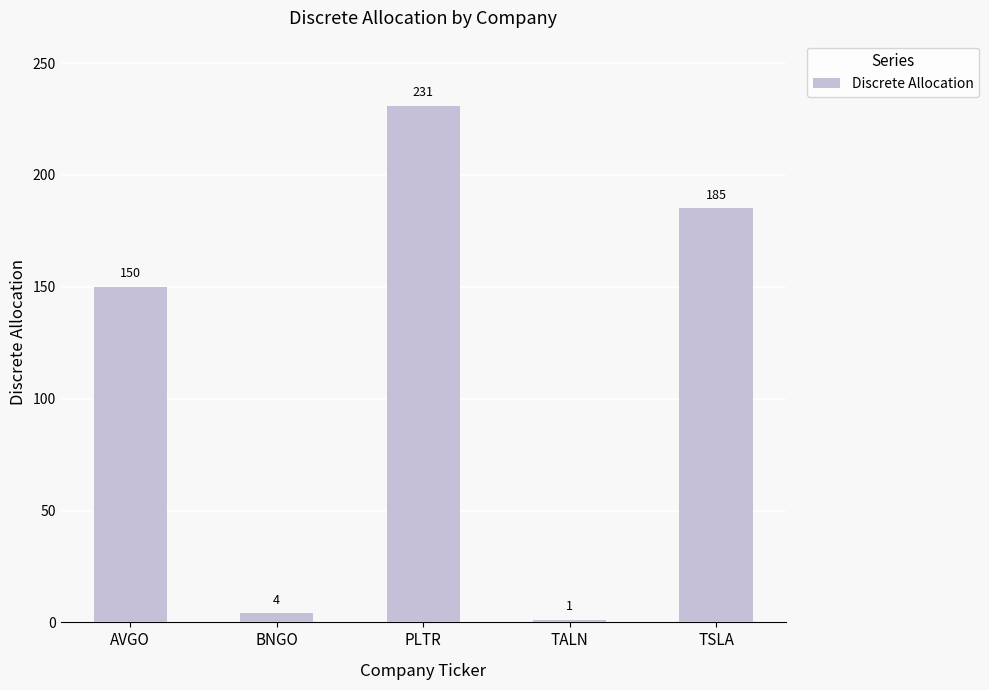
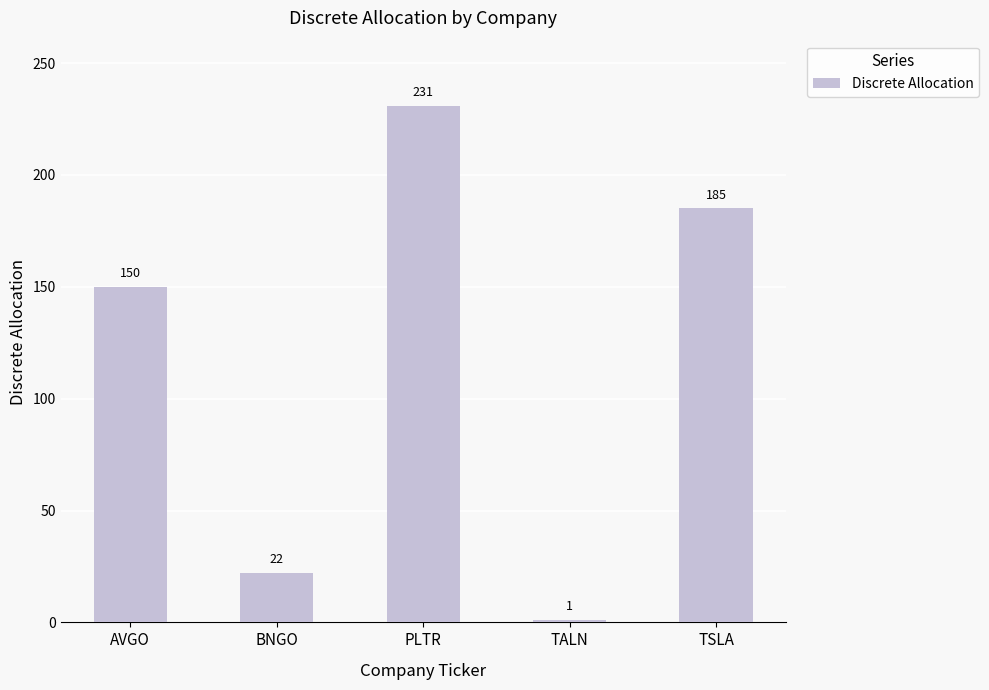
  {
    "AVGO": 150,
-   "BNGO": 4,
+   "BNGO": 22,
    "PLTR": 231,
    "TALN": 1,
    "TSLA": 185
  }
